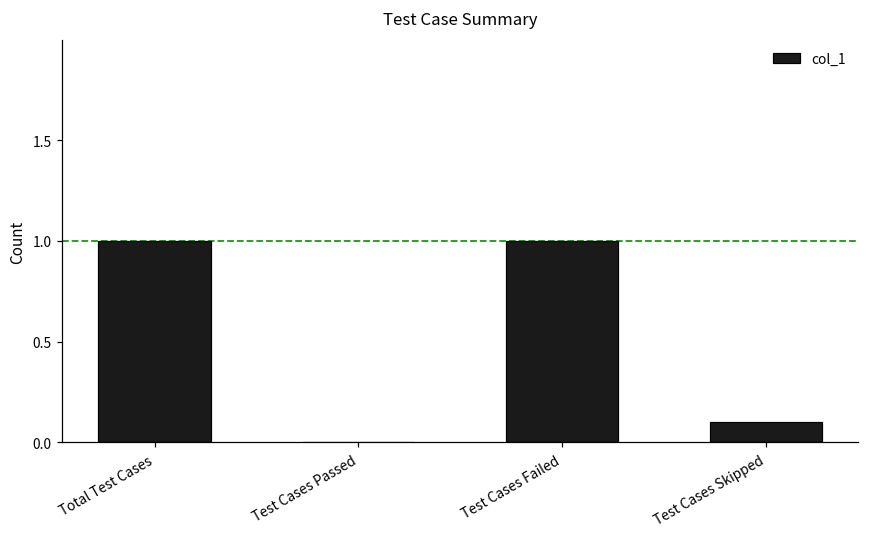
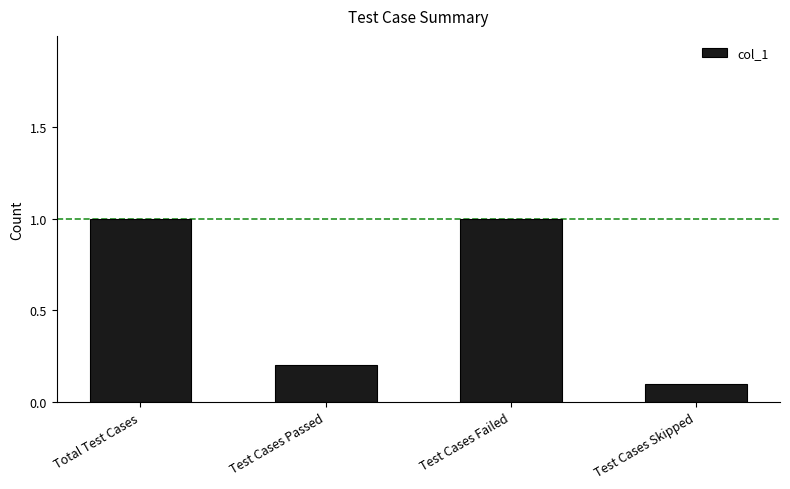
  {
    "Total Test Cases": 1.0,
-   "Test Cases Passed": 0.0,
+   "Test Cases Passed": 0.2,
    "Test Cases Failed": 1.0,
    "Test Cases Skipped": 0.1
  }
